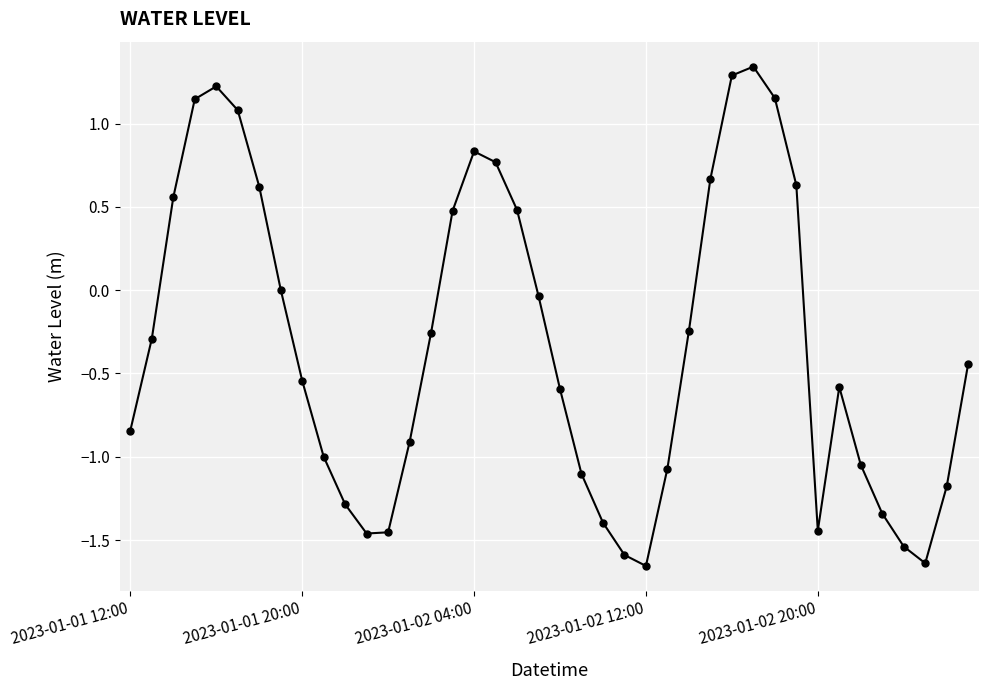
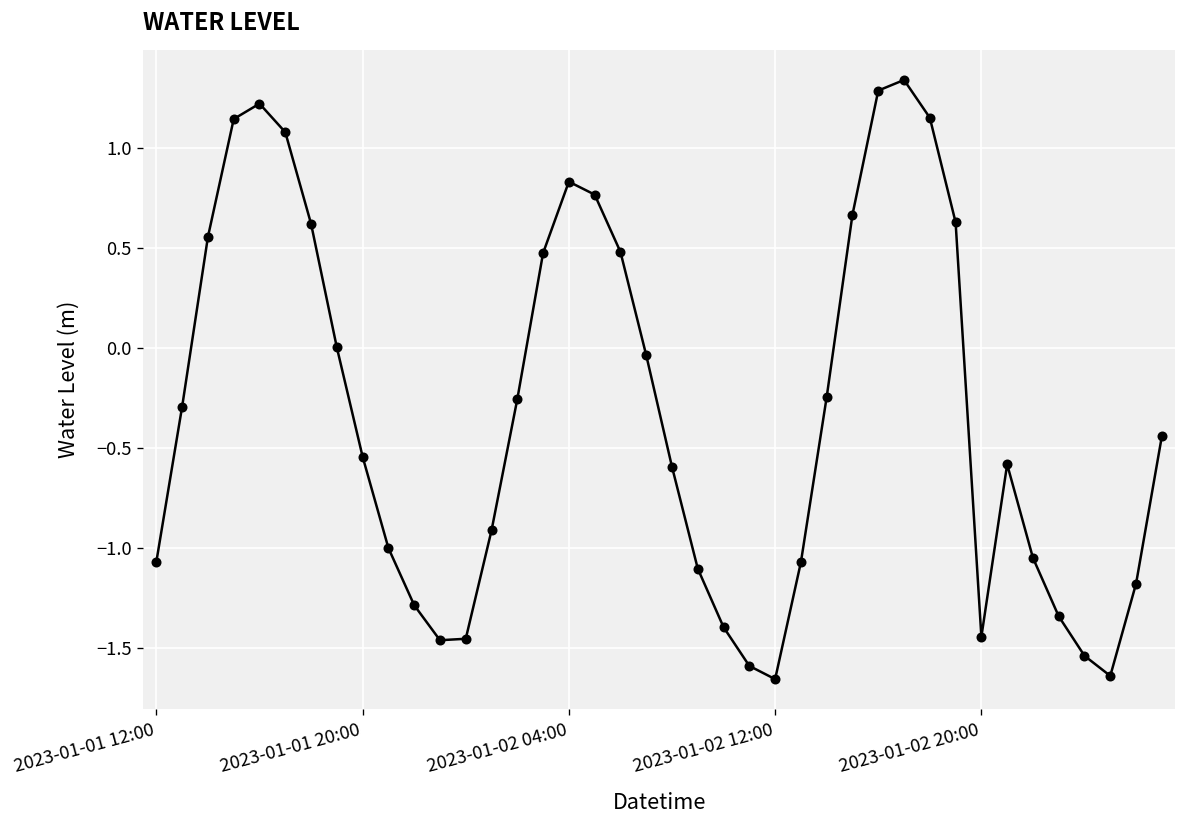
  {
-   "2023-01-01 12:00": -0.84,
+   "2023-01-01 12:00": -1.07,
    "2023-01-01 20:00": -0.54,
    "2023-01-02 04:00": 0.83,
    "2023-01-02 12:00": -1.66,
    "2023-01-02 20:00": -1.44
  }
